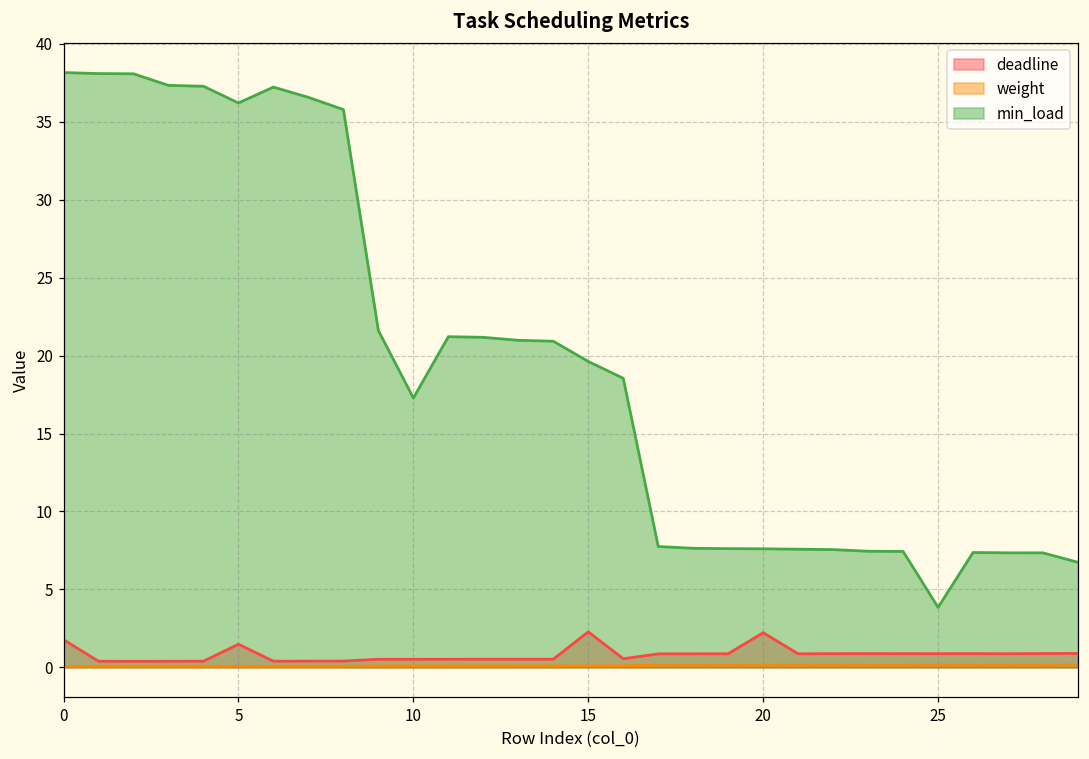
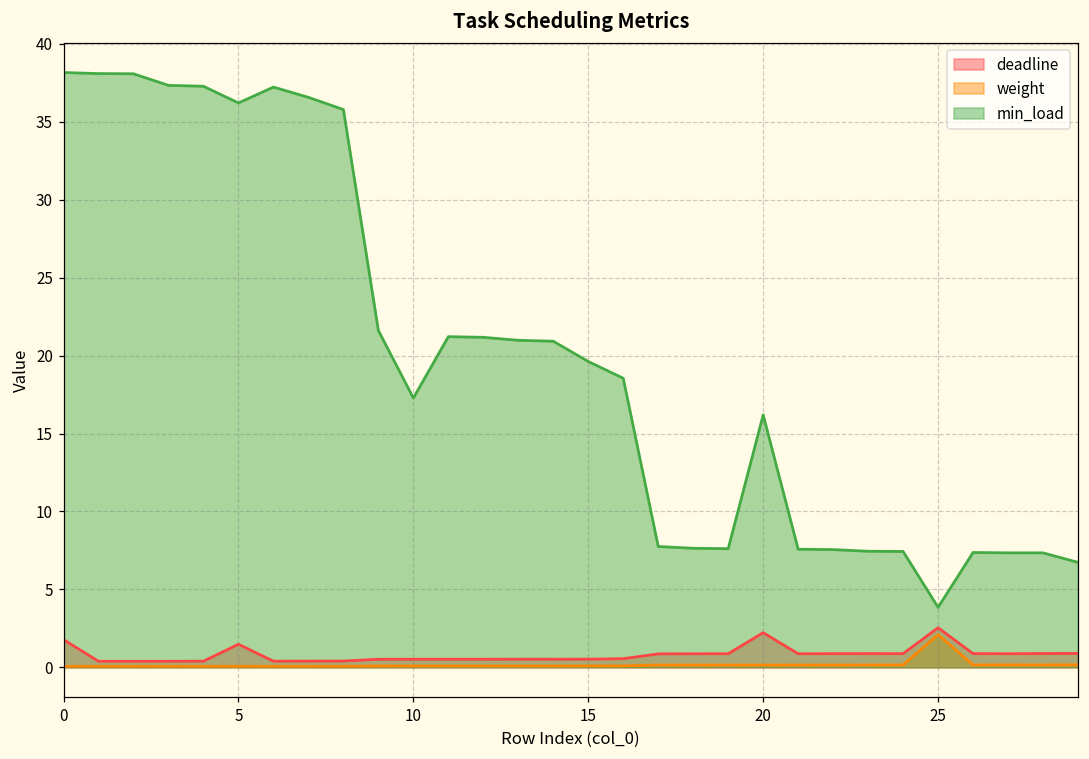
  {
    "deadline": {
      "0": 1.8,
      "5": 1.5,
      "10": 0.5,
-     "15": 2.3,
+     "15": 0.5,
      "20": 2.2,
-     "25": 0.9
+     "25": 2.5
    },
    "weight": {
      "0": 0.1,
      "5": 0.1,
      "10": 0.1,
      "15": 0.1,
      "20": 0.2,
-     "25": 0.2
+     "25": 2.1
    },
    "min_load": {
      "0": 38.2,
      "5": 36.2,
      "10": 17.3,
      "15": 19.6,
-     "20": 7.6,
+     "20": 16.2,
      "25": 3.9
    }
  }
